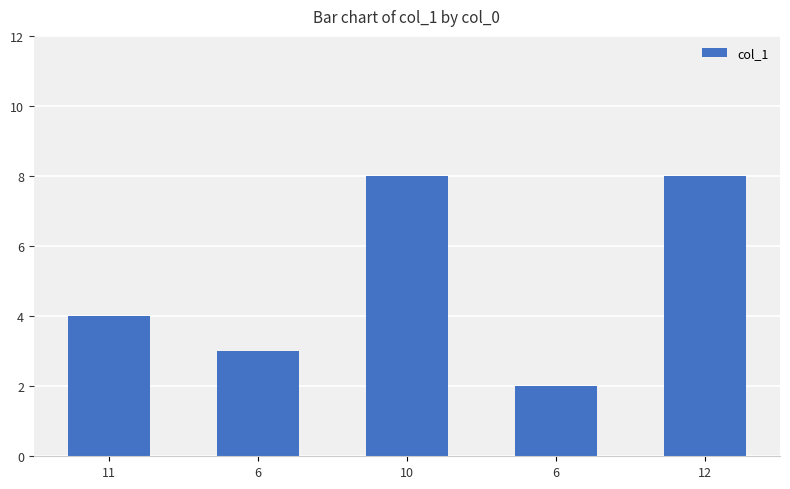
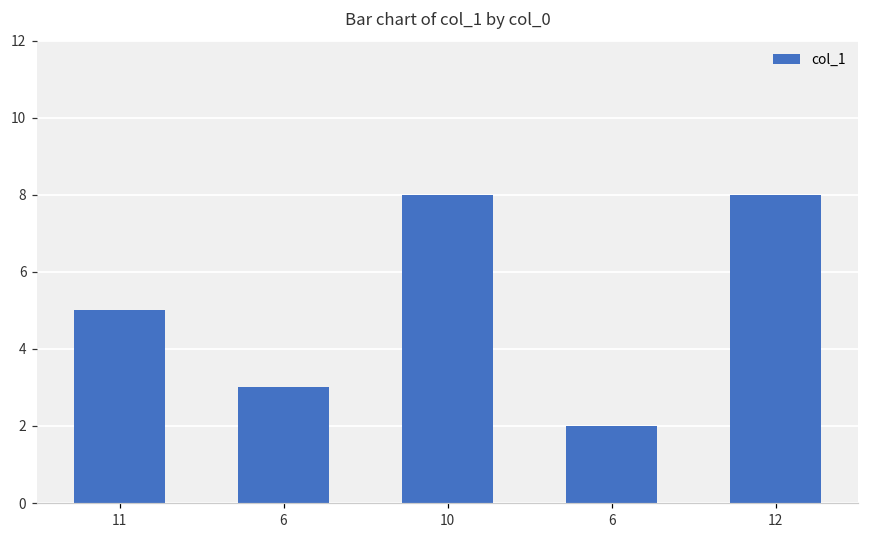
  {
-   "11": 4,
+   "11": 5,
    "10": 8,
    "12": 8
  }
